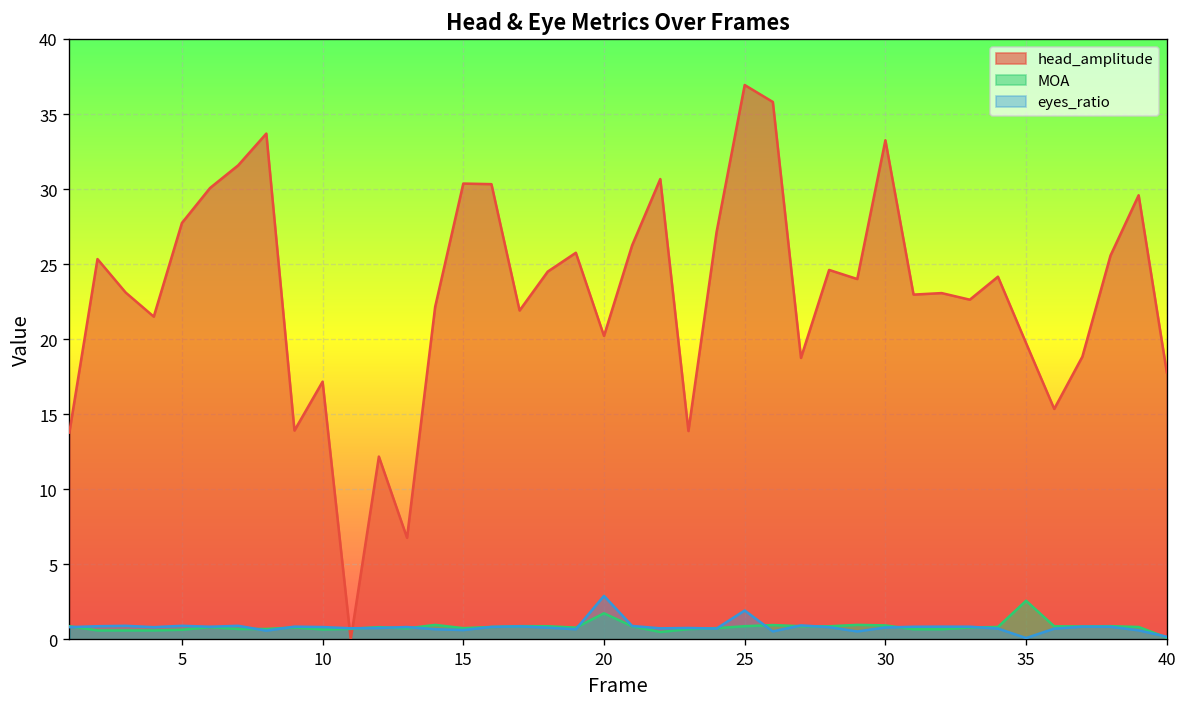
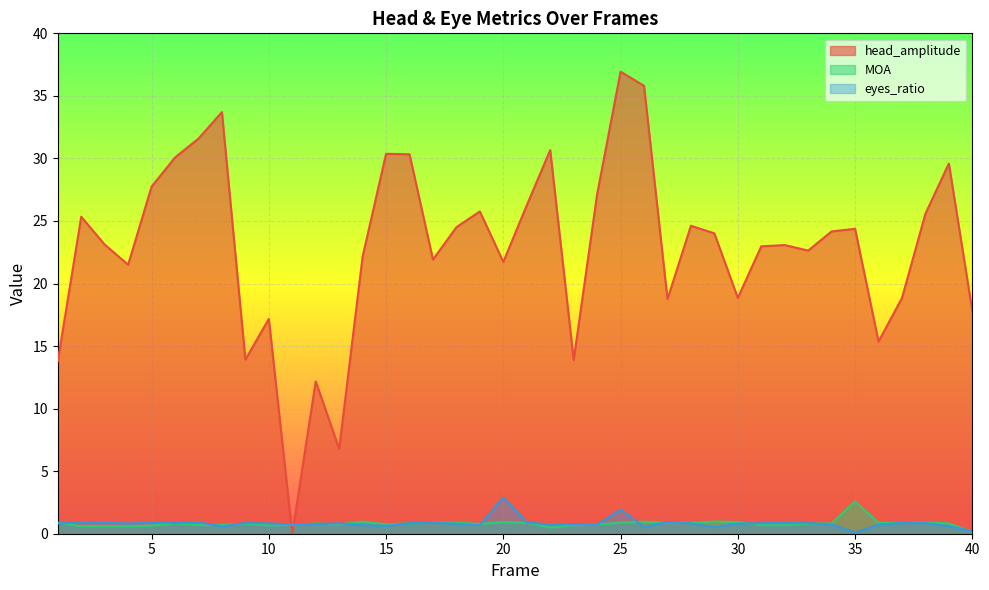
  {
    "head_amplitude": {
      "5": 27.7,
      "10": 17.2,
      "15": 30.4,
-     "20": 20.2,
+     "20": 21.7,
      "25": 36.9,
-     "30": 33.3,
-     "35": 19.7,
+     "30": 18.8,
+     "35": 24.4,
      "40": 17.8
    },
    "MOA": {
      "5": 0.6,
-     "20": 1.7,
+     "20": 0.9,
      "25": 0.9,
      "35": 2.6
    },
    "eyes_ratio": {
      "5": 0.9,
      "20": 2.9,
      "25": 1.9,
      "35": 0.1
    }
  }
